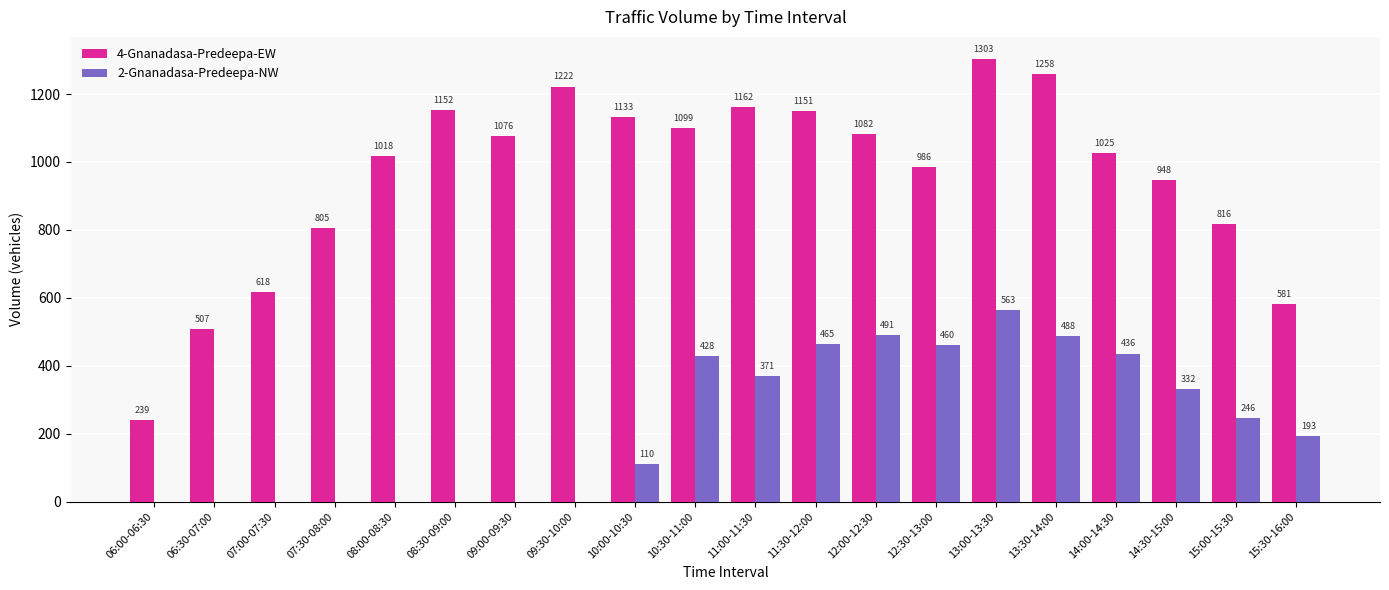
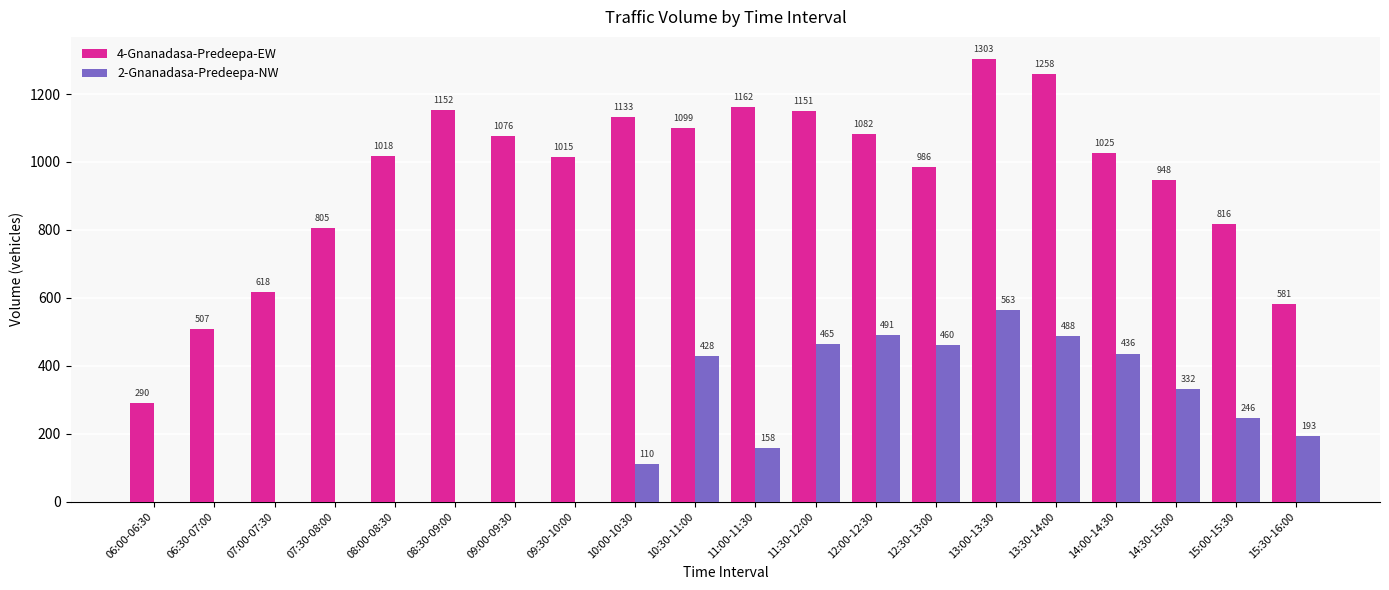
  {
    "4-Gnanadasa-Predeepa-EW": {
-     "06:00-06:30": 239,
+     "06:00-06:30": 290,
      "06:30-07:00": 507,
      "07:00-07:30": 618,
      "07:30-08:00": 805,
      "08:00-08:30": 1018,
      "08:30-09:00": 1152,
      "09:00-09:30": 1076,
-     "09:30-10:00": 1222,
+     "09:30-10:00": 1015,
      "10:00-10:30": 1133,
      "10:30-11:00": 1099,
      "11:00-11:30": 1162,
      "11:30-12:00": 1151,
      "12:00-12:30": 1082,
      "12:30-13:00": 986,
      "13:00-13:30": 1303,
      "13:30-14:00": 1258,
      "14:00-14:30": 1025,
      "14:30-15:00": 948,
      "15:00-15:30": 816,
      "15:30-16:00": 581
    },
    "2-Gnanadasa-Predeepa-NW": {
      "10:00-10:30": 110,
      "10:30-11:00": 428,
-     "11:00-11:30": 371,
+     "11:00-11:30": 158,
      "11:30-12:00": 465,
      "12:00-12:30": 491,
      "12:30-13:00": 460,
      "13:00-13:30": 563,
      "13:30-14:00": 488,
      "14:00-14:30": 436,
      "14:30-15:00": 332,
      "15:00-15:30": 246,
      "15:30-16:00": 193
    }
  }
